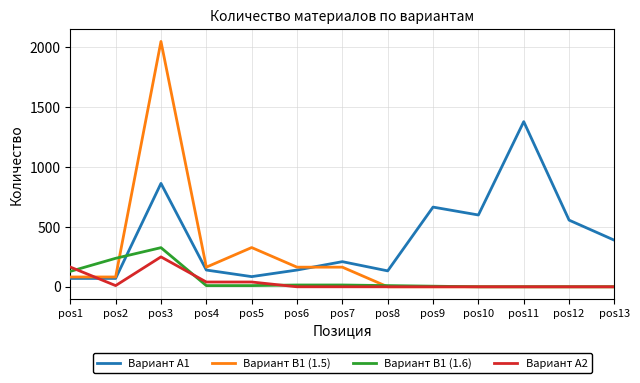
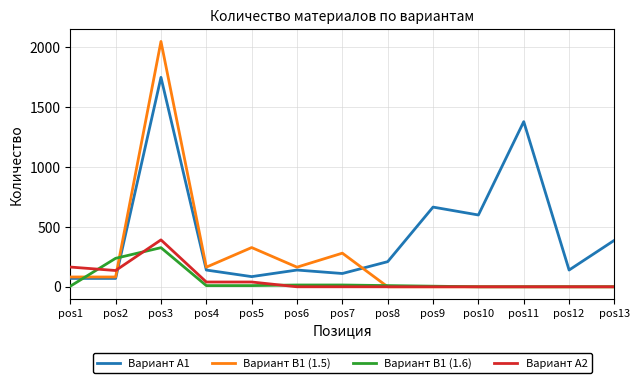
  {
    "Вариант А1": {
-     "pos3": 860,
+     "pos3": 1750,
      "pos4": 140,
      "pos5": 90,
      "pos6": 140,
-     "pos7": 210,
-     "pos8": 130,
+     "pos7": 110,
+     "pos8": 210,
      "pos9": 670,
      "pos10": 600,
      "pos11": 1380,
-     "pos12": 560,
+     "pos12": 140,
      "pos13": 390
    },
    "Вариант В1 (1.5)": {
      "pos3": 2050,
      "pos4": 160,
      "pos5": 330,
      "pos6": 160,
-     "pos7": 160
+     "pos7": 280
    },
    "Вариант В1 (1.6)": {
-     "pos1": 130,
+     "pos1": 10,
      "pos2": 240,
      "pos3": 330,
      "pos4": 10,
      "pos5": 10
    },
    "Вариант А2": {
      "pos1": 170,
-     "pos2": 10,
-     "pos3": 250,
+     "pos2": 140,
+     "pos3": 390,
      "pos4": 40,
      "pos5": 40
    }
  }
